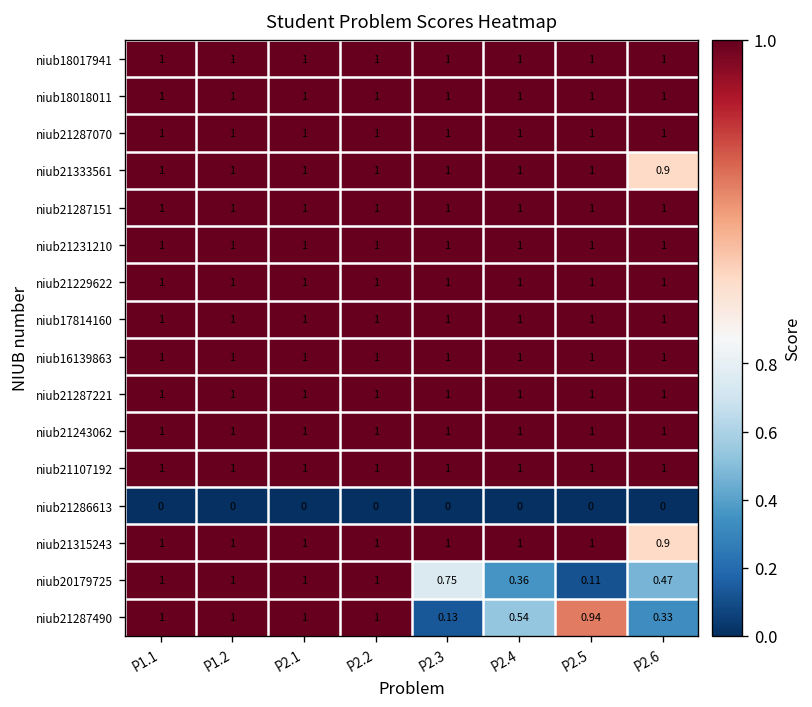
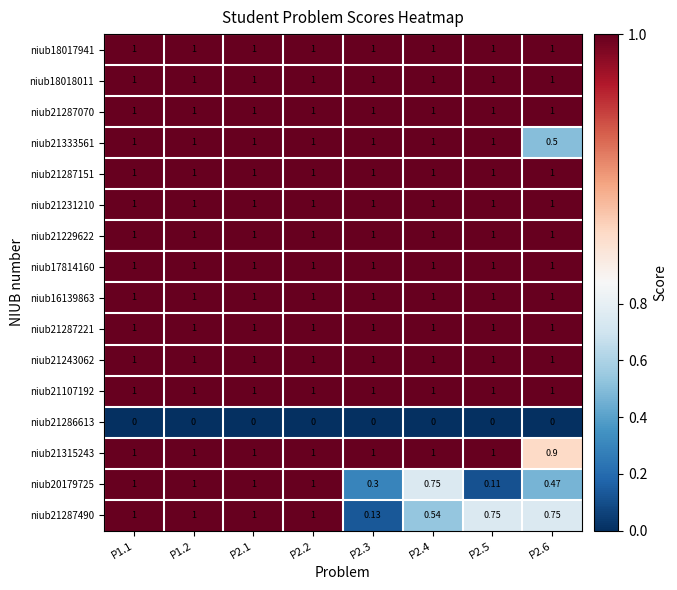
  {
    "niub18017941": {
      "P1.1": 1,
      "P1.2": 1,
      "P2.1": 1,
      "P2.2": 1,
      "P2.3": 1,
      "P2.4": 1,
      "P2.5": 1,
      "P2.6": 1
    },
    "niub18018011": {
      "P1.1": 1,
      "P1.2": 1,
      "P2.1": 1,
      "P2.2": 1,
      "P2.3": 1,
      "P2.4": 1,
      "P2.5": 1,
      "P2.6": 1
    },
    "niub21287070": {
      "P1.1": 1,
      "P1.2": 1,
      "P2.1": 1,
      "P2.2": 1,
      "P2.3": 1,
      "P2.4": 1,
      "P2.5": 1,
      "P2.6": 1
    },
    "niub21333561": {
      "P1.1": 1,
      "P1.2": 1,
      "P2.1": 1,
      "P2.2": 1,
      "P2.3": 1,
      "P2.4": 1,
      "P2.5": 1,
-     "P2.6": 0.9
+     "P2.6": 0.5
    },
    "niub21287151": {
      "P1.1": 1,
      "P1.2": 1,
      "P2.1": 1,
      "P2.2": 1,
      "P2.3": 1,
      "P2.4": 1,
      "P2.5": 1,
      "P2.6": 1
    },
    "niub21231210": {
      "P1.1": 1,
      "P1.2": 1,
      "P2.1": 1,
      "P2.2": 1,
      "P2.3": 1,
      "P2.4": 1,
      "P2.5": 1,
      "P2.6": 1
    },
    "niub21229622": {
      "P1.1": 1,
      "P1.2": 1,
      "P2.1": 1,
      "P2.2": 1,
      "P2.3": 1,
      "P2.4": 1,
      "P2.5": 1,
      "P2.6": 1
    },
    "niub17814160": {
      "P1.1": 1,
      "P1.2": 1,
      "P2.1": 1,
      "P2.2": 1,
      "P2.3": 1,
      "P2.4": 1,
      "P2.5": 1,
      "P2.6": 1
    },
    "niub16139863": {
      "P1.1": 1,
      "P1.2": 1,
      "P2.1": 1,
      "P2.2": 1,
      "P2.3": 1,
      "P2.4": 1,
      "P2.5": 1,
      "P2.6": 1
    },
    "niub21287221": {
      "P1.1": 1,
      "P1.2": 1,
      "P2.1": 1,
      "P2.2": 1,
      "P2.3": 1,
      "P2.4": 1,
      "P2.5": 1,
      "P2.6": 1
    },
    "niub21243062": {
      "P1.1": 1,
      "P1.2": 1,
      "P2.1": 1,
      "P2.2": 1,
      "P2.3": 1,
      "P2.4": 1,
      "P2.5": 1,
      "P2.6": 1
    },
    "niub21107192": {
      "P1.1": 1,
      "P1.2": 1,
      "P2.1": 1,
      "P2.2": 1,
      "P2.3": 1,
      "P2.4": 1,
      "P2.5": 1,
      "P2.6": 1
    },
    "niub21286613": {
      "P1.1": 0,
      "P1.2": 0,
      "P2.1": 0,
      "P2.2": 0,
      "P2.3": 0,
      "P2.4": 0,
      "P2.5": 0,
      "P2.6": 0
    },
    "niub21315243": {
      "P1.1": 1,
      "P1.2": 1,
      "P2.1": 1,
      "P2.2": 1,
      "P2.3": 1,
      "P2.4": 1,
      "P2.5": 1,
      "P2.6": 0.9
    },
    "niub20179725": {
      "P1.1": 1,
      "P1.2": 1,
      "P2.1": 1,
      "P2.2": 1,
-     "P2.3": 0.75,
-     "P2.4": 0.36,
+     "P2.3": 0.3,
+     "P2.4": 0.75,
      "P2.5": 0.11,
      "P2.6": 0.47
    },
    "niub21287490": {
      "P1.1": 1,
      "P1.2": 1,
      "P2.1": 1,
      "P2.2": 1,
      "P2.3": 0.13,
      "P2.4": 0.54,
-     "P2.5": 0.94,
-     "P2.6": 0.33
+     "P2.5": 0.75,
+     "P2.6": 0.75
    }
  }
